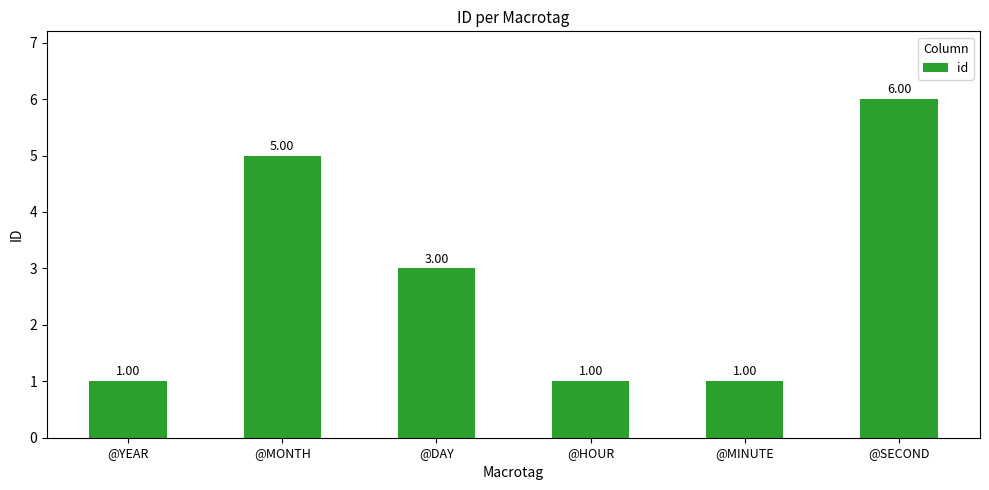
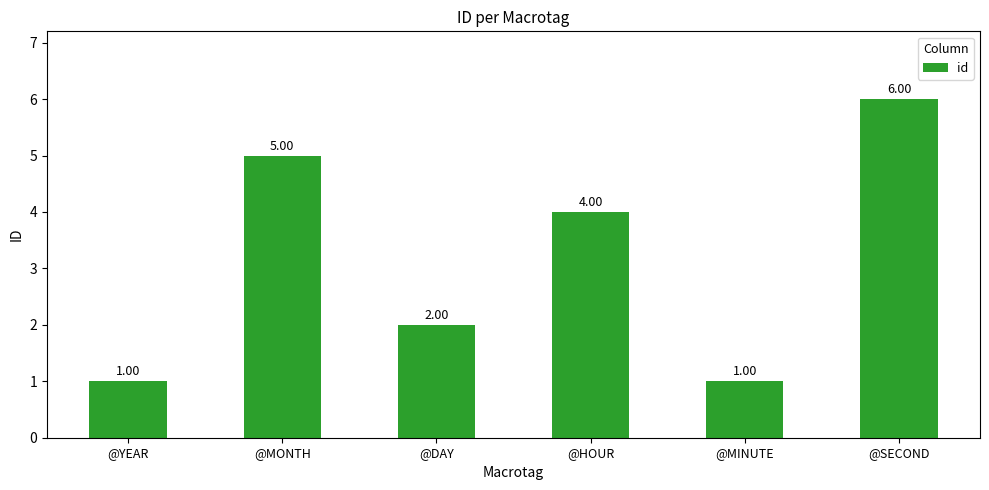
  {
    "@YEAR": 1.00,
    "@MONTH": 5.00,
-   "@DAY": 3.00,
-   "@HOUR": 1.00,
+   "@DAY": 2.00,
+   "@HOUR": 4.00,
    "@MINUTE": 1.00,
    "@SECOND": 6.00
  }
